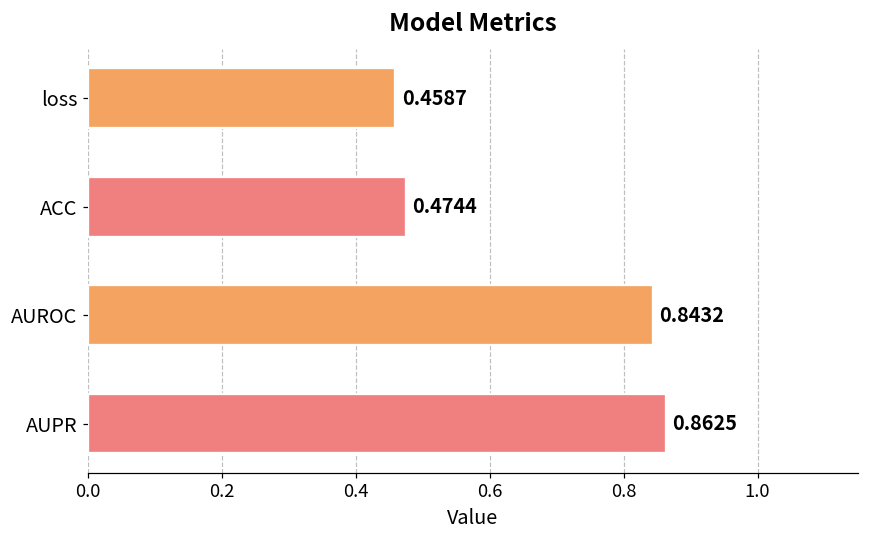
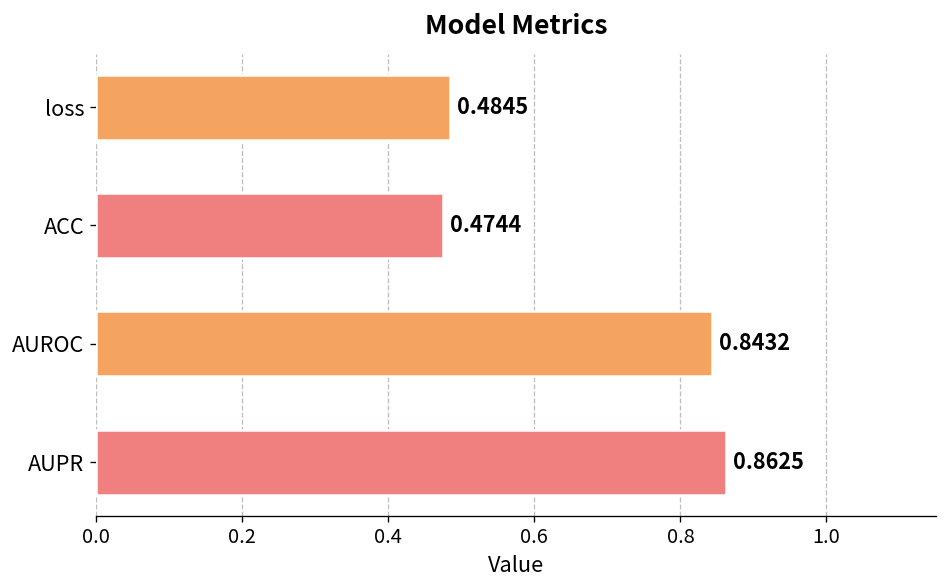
  {
-   "loss": 0.4587,
+   "loss": 0.4845,
    "ACC": 0.4744,
    "AUROC": 0.8432,
    "AUPR": 0.8625
  }
